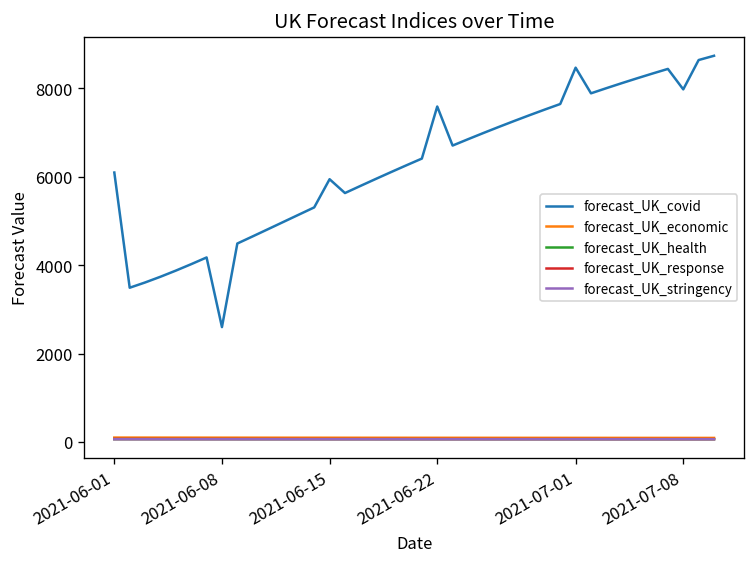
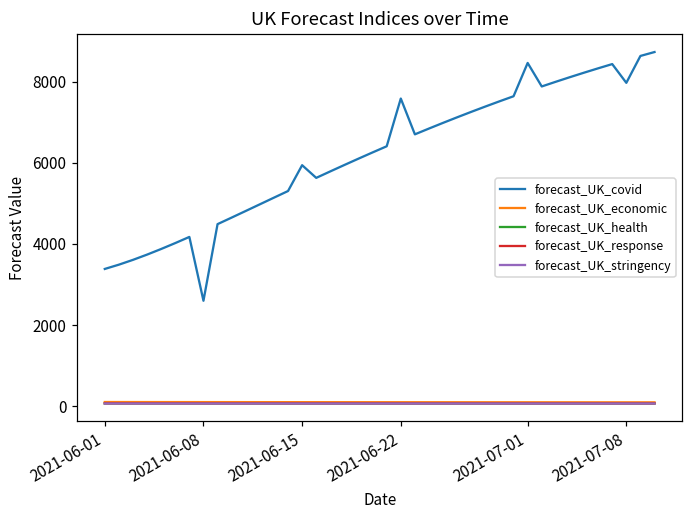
  {
    "forecast_UK_covid": {
-     "2021-06-01": 6100,
+     "2021-06-01": 3400,
      "2021-06-08": 2600,
      "2021-06-15": 5900,
      "2021-06-22": 7600,
      "2021-07-01": 8500,
      "2021-07-08": 8000
    }
  }
